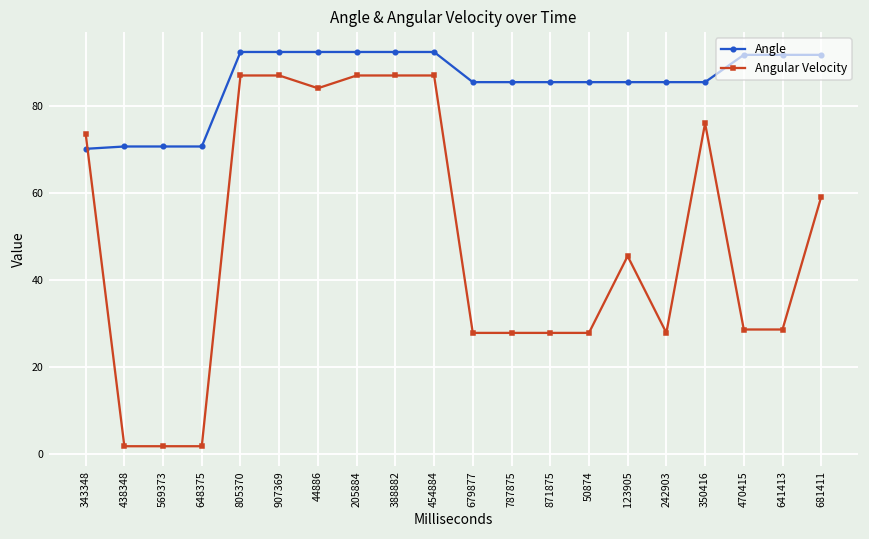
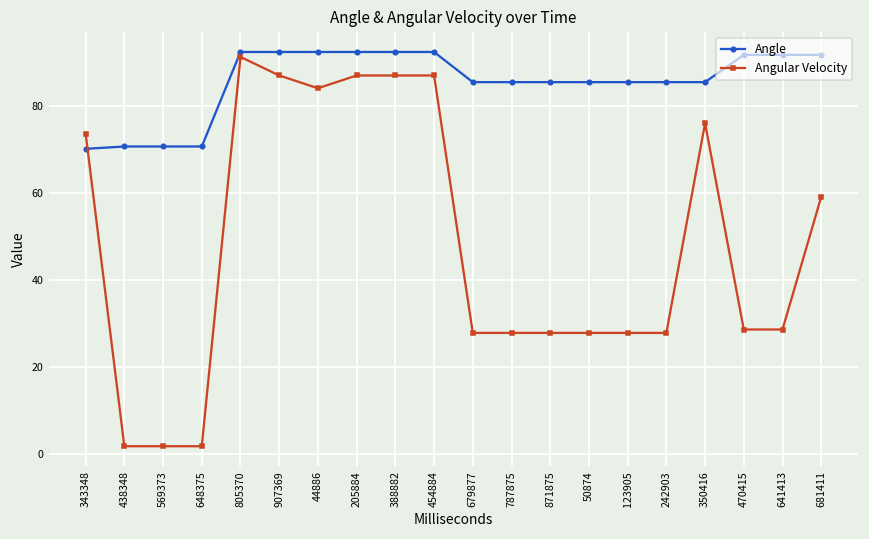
  {
    "Angle": {
      "343348": 70,
      "438348": 71,
      "569373": 71,
      "648375": 71,
      "805370": 92,
      "907369": 92,
      "44886": 92,
      "205884": 92,
      "388882": 92,
      "454884": 92,
      "679877": 85,
      "787875": 85,
      "871875": 85,
      "50874": 85,
      "123905": 85,
      "242903": 85,
      "350416": 85
    },
    "Angular Velocity": {
      "343348": 74,
      "438348": 2,
      "569373": 2,
      "648375": 2,
-     "805370": 87,
+     "805370": 91,
      "907369": 87,
      "44886": 84,
      "205884": 87,
      "388882": 87,
      "454884": 87,
      "679877": 28,
      "787875": 28,
      "871875": 28,
      "50874": 28,
-     "123905": 45,
+     "123905": 28,
      "242903": 28,
      "350416": 76,
      "470415": 29,
      "641413": 29,
      "681411": 59
    }
  }
